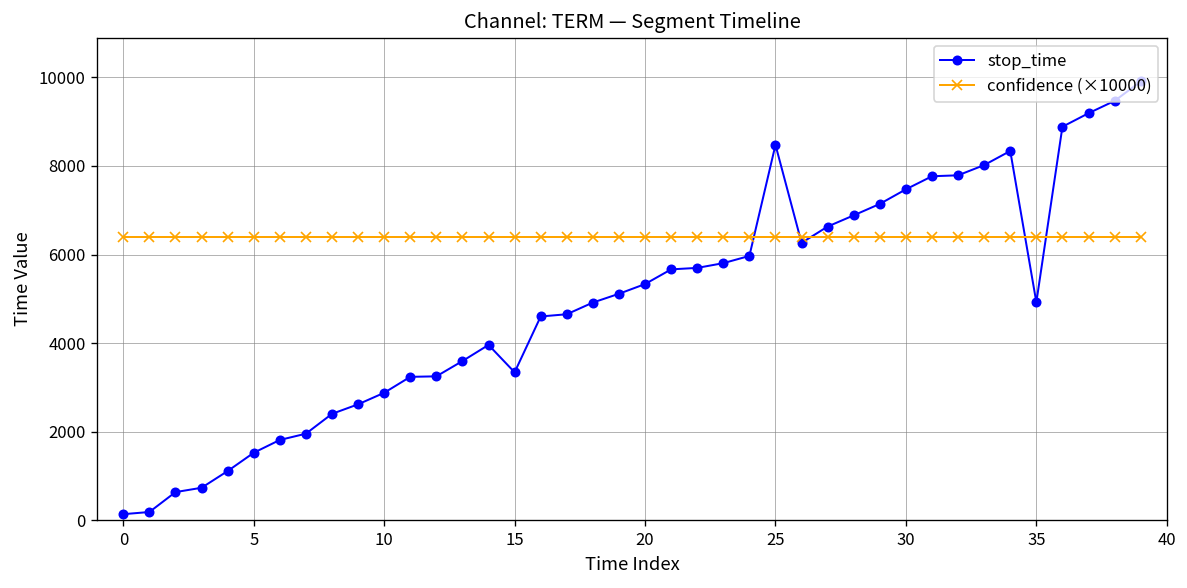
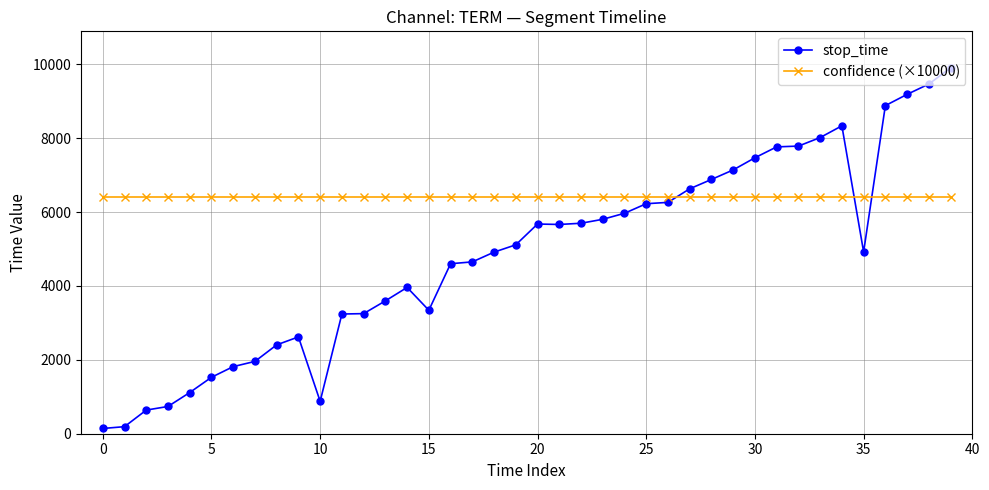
  {
    "stop_time": {
      "0": 100,
      "5": 1500,
-     "10": 2900,
+     "10": 900,
      "15": 3300,
-     "20": 5300,
-     "25": 8500,
+     "20": 5700,
+     "25": 6200,
      "30": 7500,
      "35": 4900
    },
    "confidence (×10000)": {
      "0": 6400,
      "5": 6400,
      "10": 6400,
      "15": 6400,
      "20": 6400,
      "25": 6400,
      "30": 6400,
      "35": 6400
    }
  }
